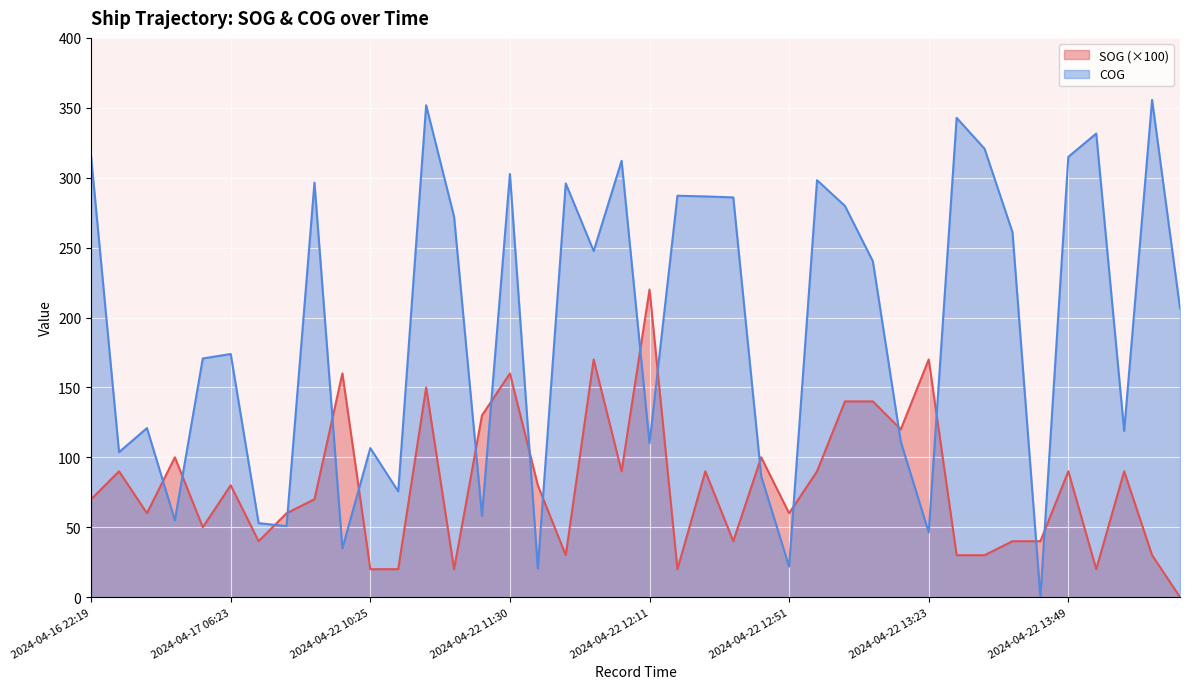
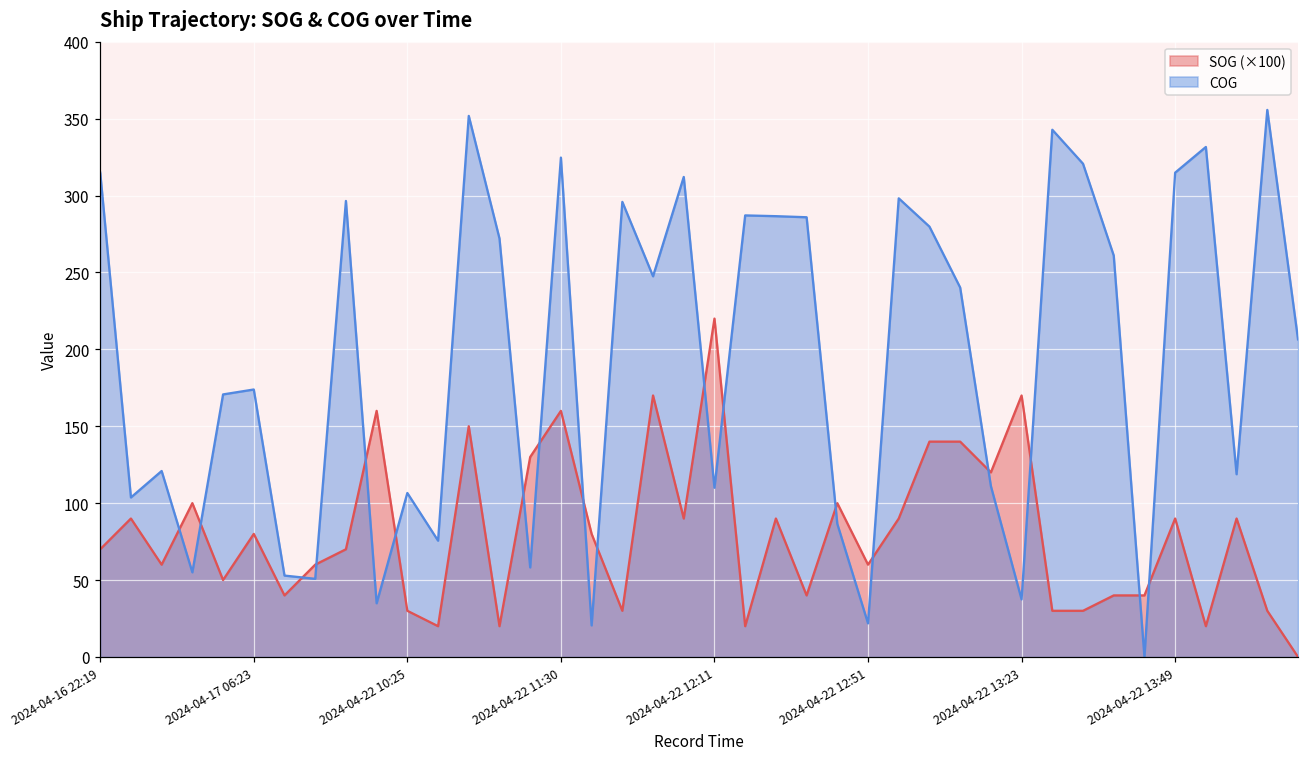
  {
    "SOG (×100)": {
      "2024-04-16 22:19": 70,
      "2024-04-17 06:23": 80,
-     "2024-04-22 10:25": 20,
+     "2024-04-22 10:25": 30,
      "2024-04-22 11:30": 160,
      "2024-04-22 12:11": 220,
      "2024-04-22 12:51": 60,
      "2024-04-22 13:23": 170,
      "2024-04-22 13:49": 90
    },
    "COG": {
      "2024-04-16 22:19": 315,
      "2024-04-17 06:23": 174,
      "2024-04-22 10:25": 107,
-     "2024-04-22 11:30": 303,
+     "2024-04-22 11:30": 325,
      "2024-04-22 12:11": 110,
      "2024-04-22 12:51": 22,
-     "2024-04-22 13:23": 46,
+     "2024-04-22 13:23": 37,
      "2024-04-22 13:49": 315
    }
  }
